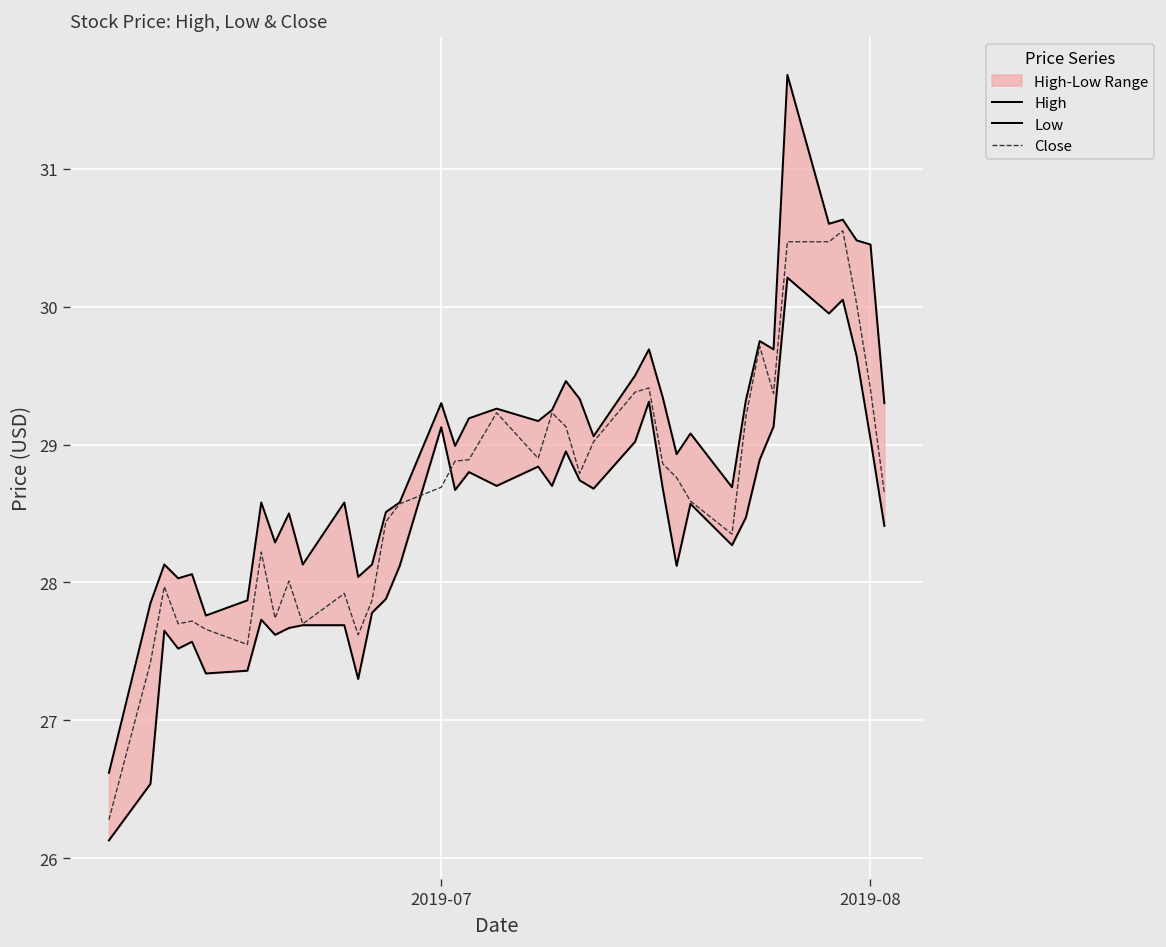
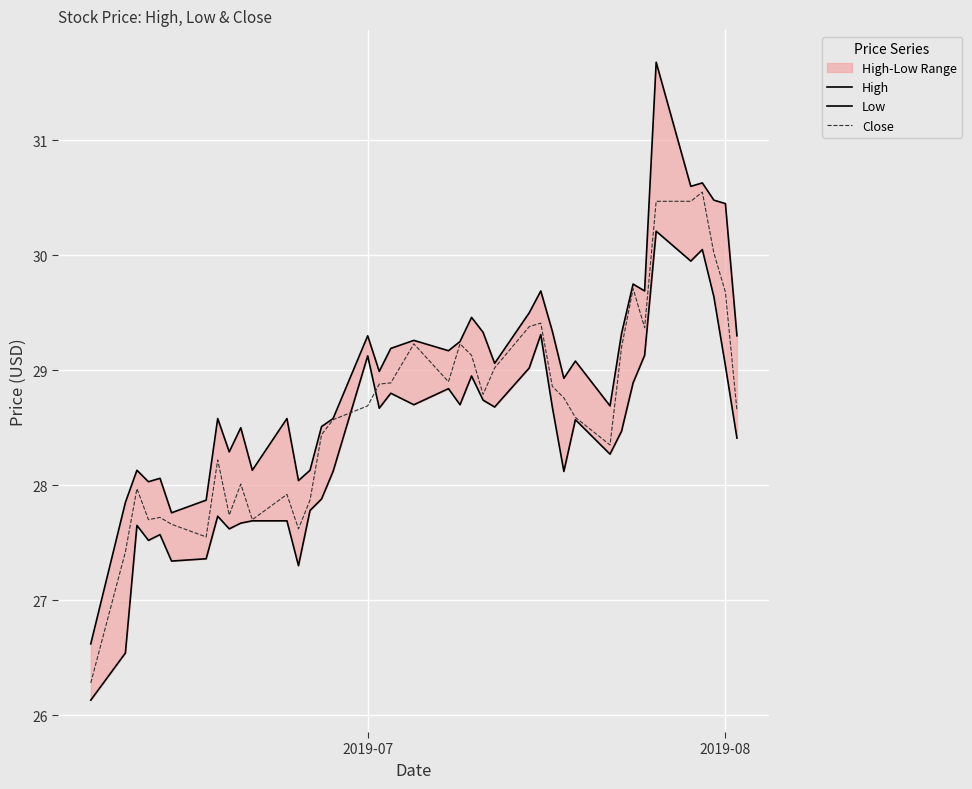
  {
    "High-Low Range": {
      "2019-07": 29.30,
      "2019-08": 30.45
    },
    "Low": {
      "2019-07": 29.13,
      "2019-08": 29.04
    },
    "Close": {
      "2019-07": 28.69,
-     "2019-08": 29.40
+     "2019-08": 29.68
    }
  }
